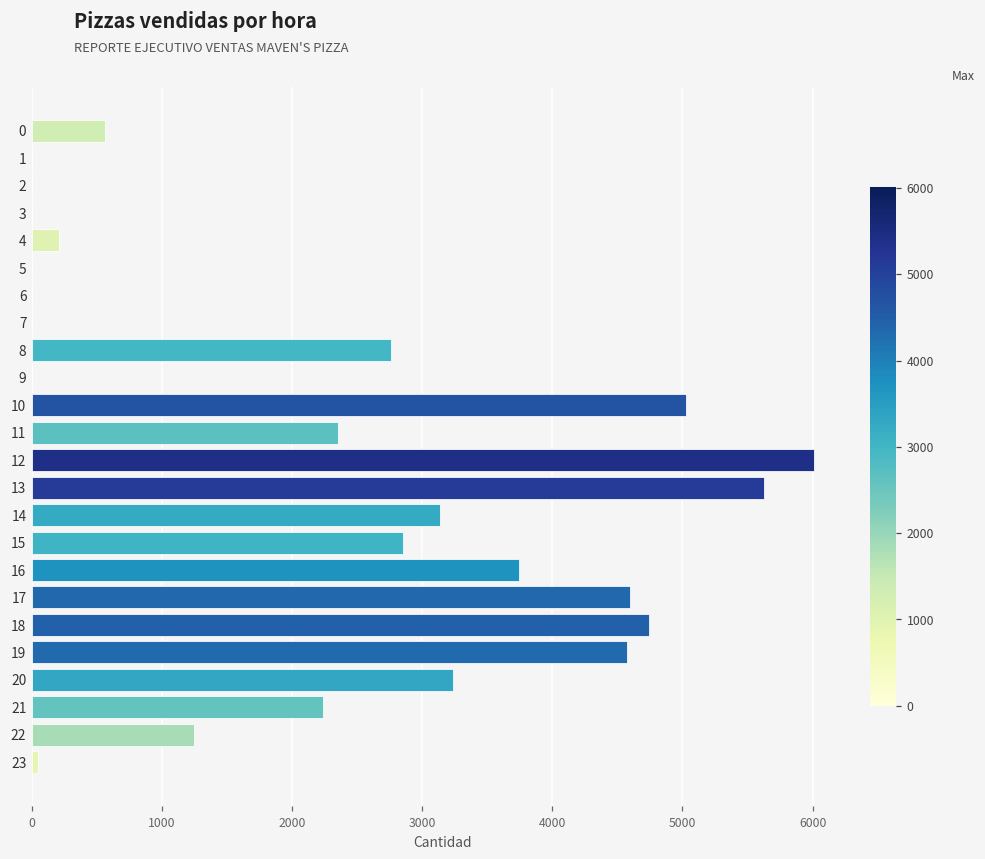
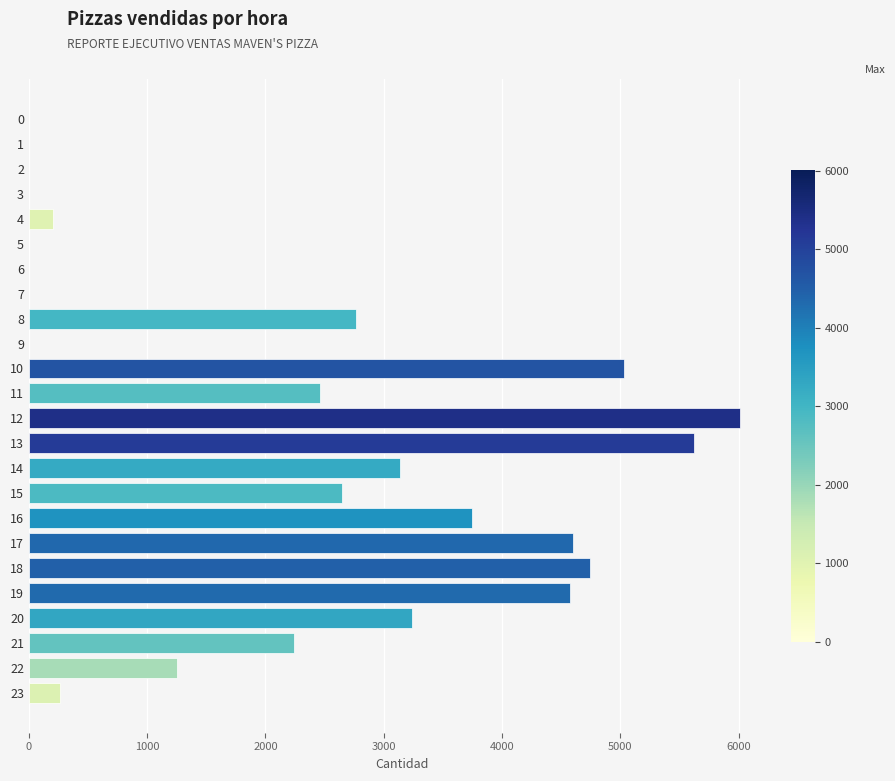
  {
-   "0": 560,
+   "0": 0,
    "1": 0,
    "2": 0,
    "3": 0,
    "4": 210,
    "5": 0,
    "6": 0,
    "7": 0,
    "8": 2760,
    "10": 5030,
-   "11": 2350,
+   "11": 2460,
    "12": 6010,
    "13": 5630,
    "14": 3140,
-   "15": 2860,
+   "15": 2650,
    "16": 3740,
    "17": 4600,
    "18": 4750,
    "19": 4570,
    "20": 3240,
    "21": 2240,
    "22": 1250,
-   "23": 50
+   "23": 270
  }
